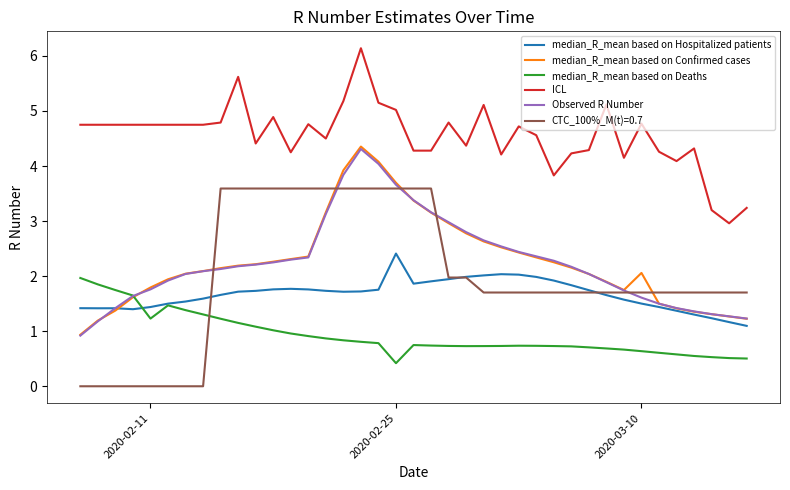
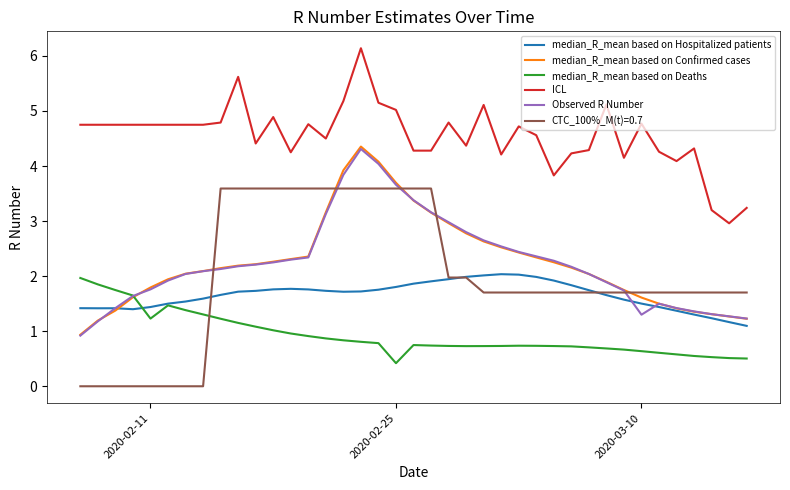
  {
    "median_R_mean based on Hospitalized patients": {
      "2020-02-11": 1.4,
-     "2020-02-25": 2.4,
+     "2020-02-25": 1.8,
      "2020-03-10": 1.5
    },
    "median_R_mean based on Confirmed cases": {
-     "2020-03-10": 2.1
+     "2020-03-10": 1.6
    },
    "median_R_mean based on Deaths": {
      "2020-02-11": 1.2,
      "2020-02-25": 0.4,
      "2020-03-10": 0.6
    },
    "ICL": {
      "2020-02-11": 4.8,
      "2020-02-25": 5.0
    },
    "Observed R Number": {
-     "2020-03-10": 1.6
+     "2020-03-10": 1.3
    },
    "CTC_100%_M(t)=0.7": {
      "2020-02-11": 0.0,
      "2020-02-25": 3.6,
      "2020-03-10": 1.7
    }
  }
